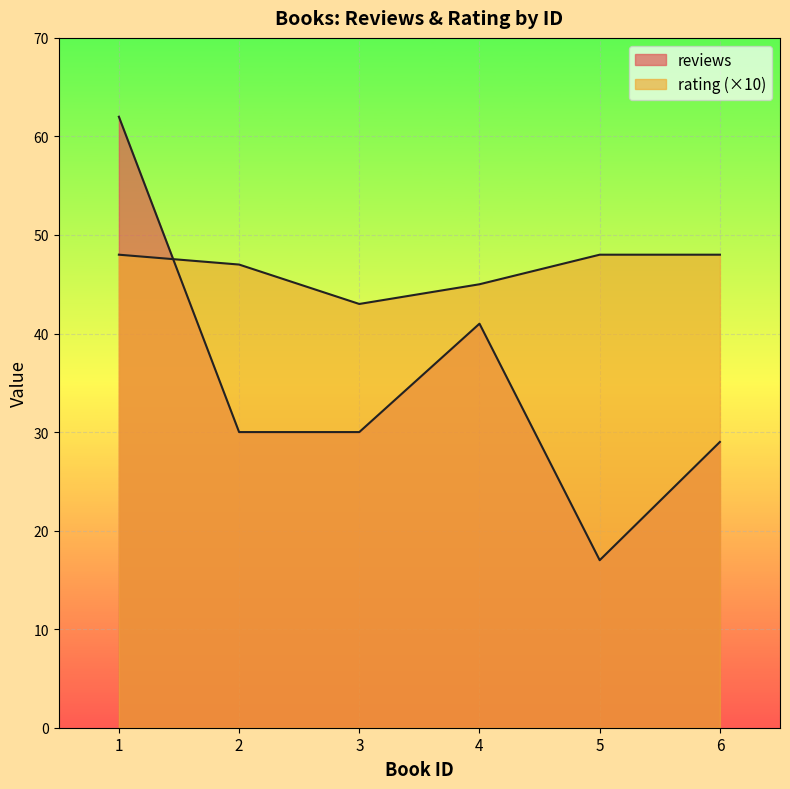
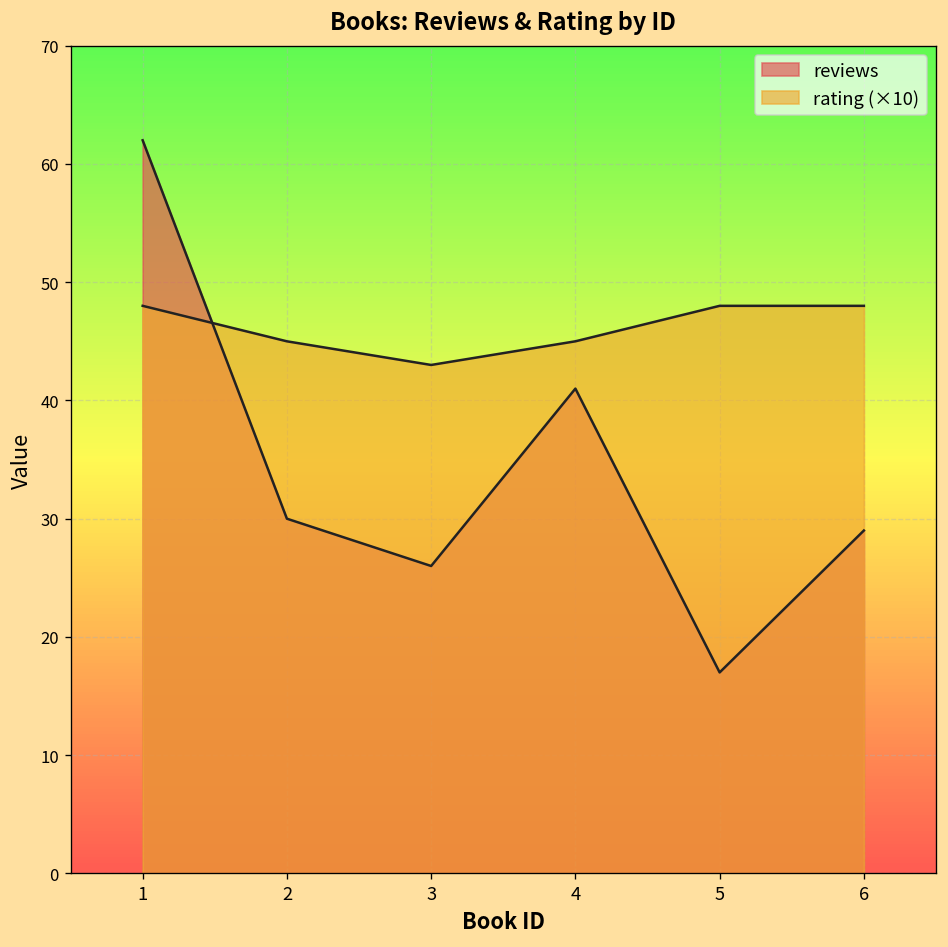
  {
    "reviews": {
      "1": 62,
      "2": 30,
-     "3": 30,
+     "3": 26,
      "4": 41,
      "5": 17,
      "6": 29
    },
    "rating (×10)": {
      "1": 48,
-     "2": 47,
+     "2": 45,
      "3": 43,
      "4": 45,
      "5": 48,
      "6": 48
    }
  }
